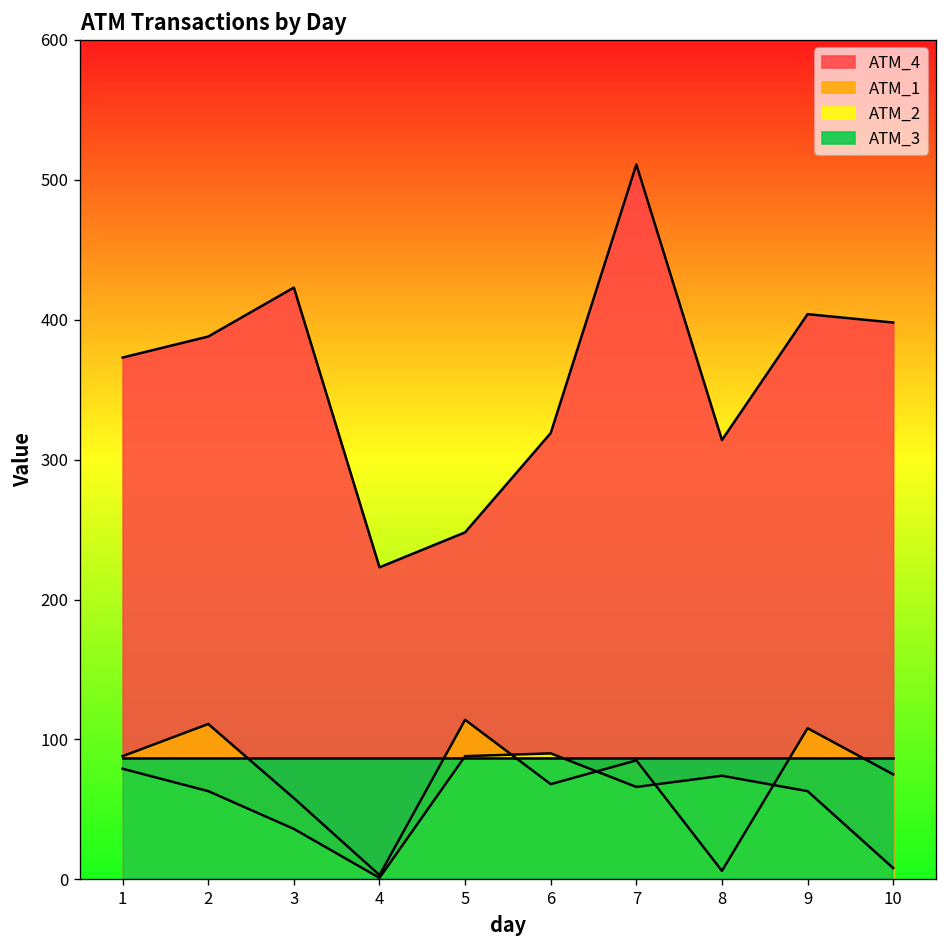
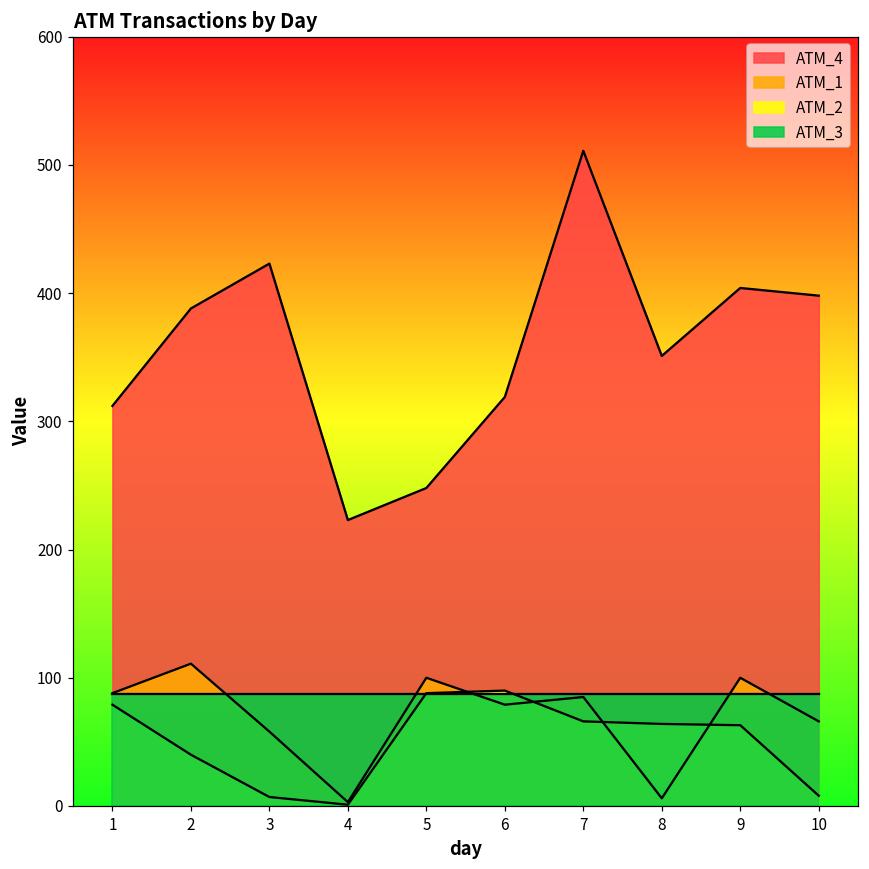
  {
    "ATM_4": {
-     "1": 373,
+     "1": 312,
      "2": 388,
      "3": 423,
      "4": 223,
      "5": 248,
      "6": 319,
      "7": 511,
-     "8": 314,
+     "8": 351,
      "9": 404,
      "10": 398
    },
    "ATM_1": {
      "2": 111,
      "3": 58,
-     "5": 114,
-     "6": 68,
+     "5": 100,
+     "6": 79,
      "8": 6,
-     "9": 108,
-     "10": 75
+     "9": 100,
+     "10": 66
    },
    "ATM_2": {
      "1": 79,
-     "2": 63,
-     "3": 36,
+     "2": 40,
+     "3": 7,
      "6": 90,
      "7": 66,
-     "8": 74,
+     "8": 64,
      "9": 63,
      "10": 8
    },
    "ATM_3": {
      "2": 87,
      "3": 87,
      "4": 87,
      "6": 87,
      "8": 87,
      "9": 87,
      "10": 87
    }
  }
